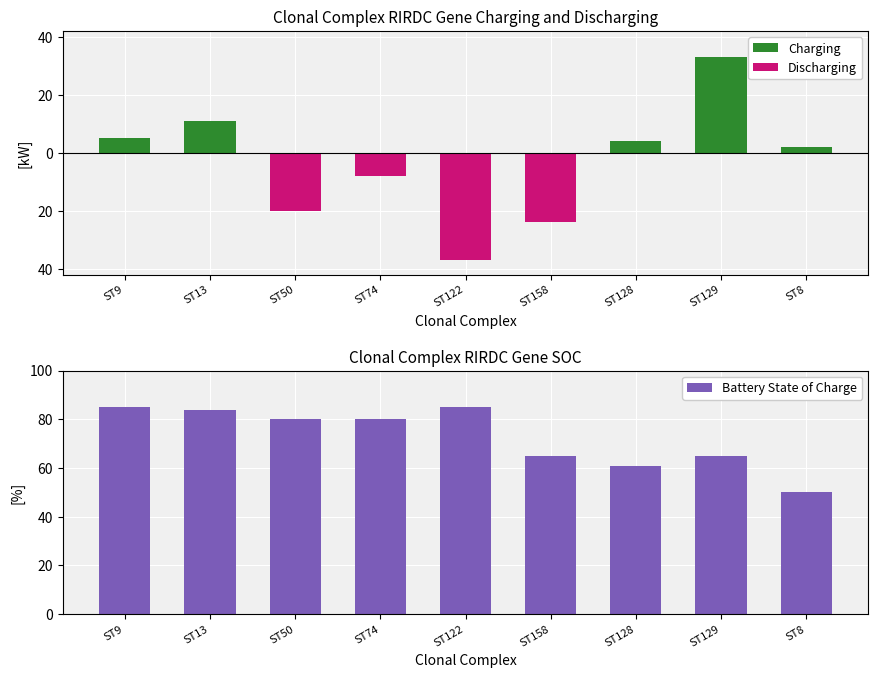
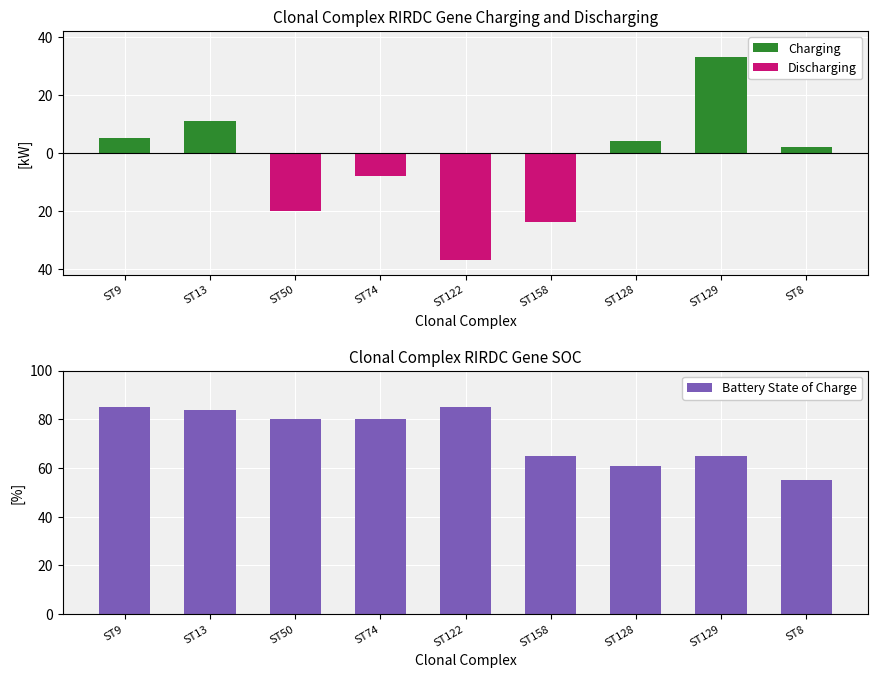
  {
    "Clonal Complex RIRDC Gene SOC": {
      "ST9": 85,
      "ST13": 84,
      "ST50": 80,
      "ST74": 80,
      "ST122": 85,
      "ST158": 65,
      "ST128": 61,
      "ST129": 65,
-     "ST8": 50
+     "ST8": 55
    }
  }
